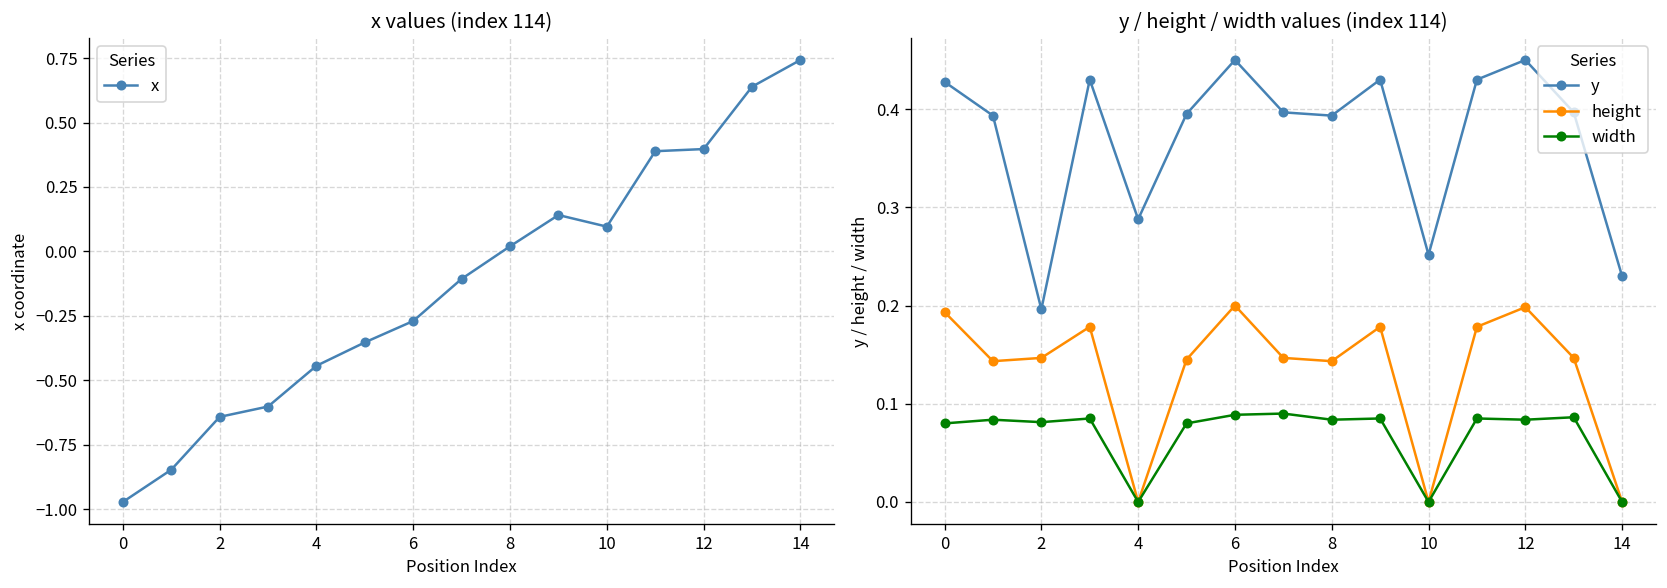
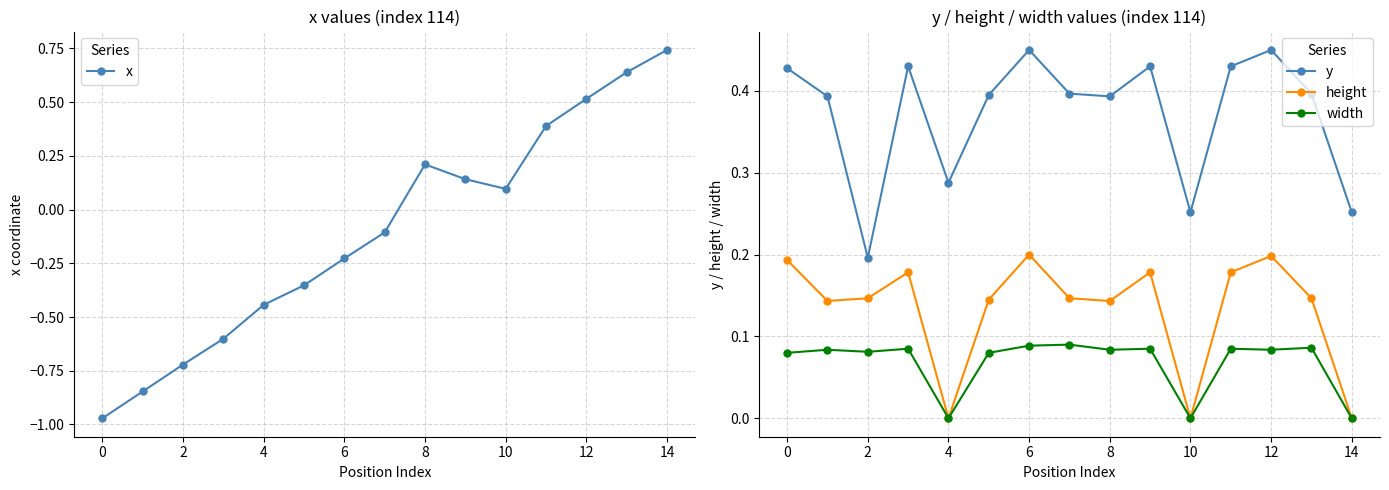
  {
    "x values (index 114)": {
      "0": -0.97,
-     "2": -0.64,
+     "2": -0.72,
      "4": -0.44,
-     "6": -0.27,
-     "8": 0.02,
+     "6": -0.23,
+     "8": 0.21,
      "10": 0.10,
-     "12": 0.40,
+     "12": 0.52,
      "14": 0.74
    },
    "y / height / width values (index 114)": {
      "y": {
        "0": 0.43,
        "2": 0.20,
        "4": 0.29,
        "6": 0.45,
        "8": 0.39,
        "10": 0.25,
        "12": 0.45,
-       "14": 0.23
+       "14": 0.25
      },
      "height": {
        "0": 0.19,
        "2": 0.15,
        "6": 0.20,
        "8": 0.14,
        "12": 0.20
      },
      "width": {
        "0": 0.08,
        "2": 0.08,
        "6": 0.09,
        "8": 0.08,
        "12": 0.08
      }
    }
  }
